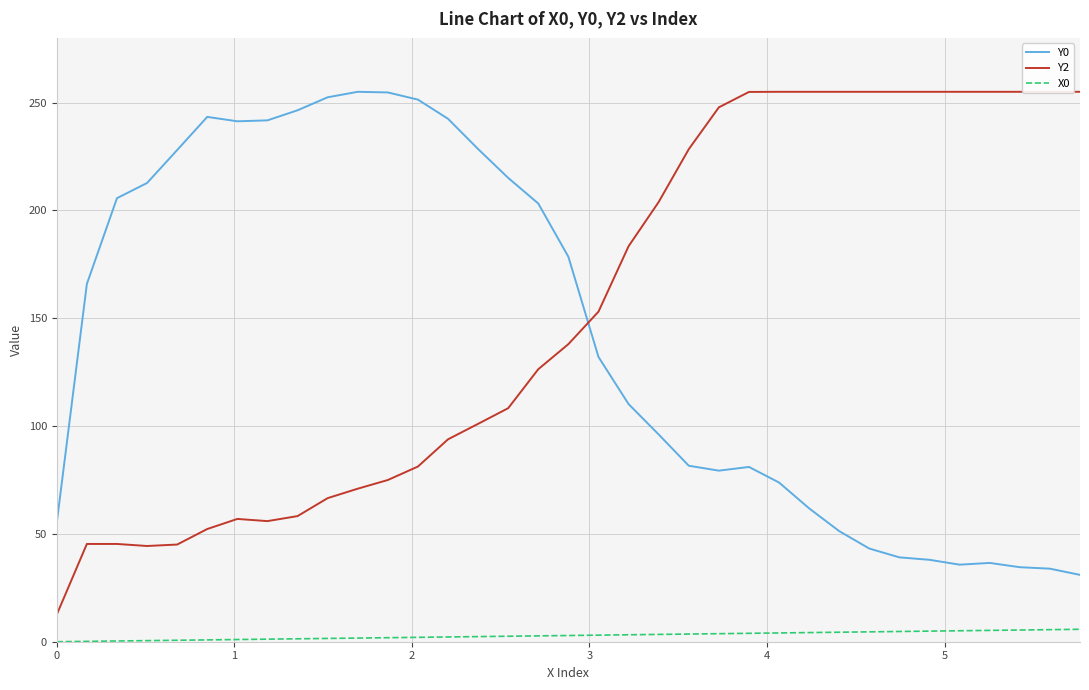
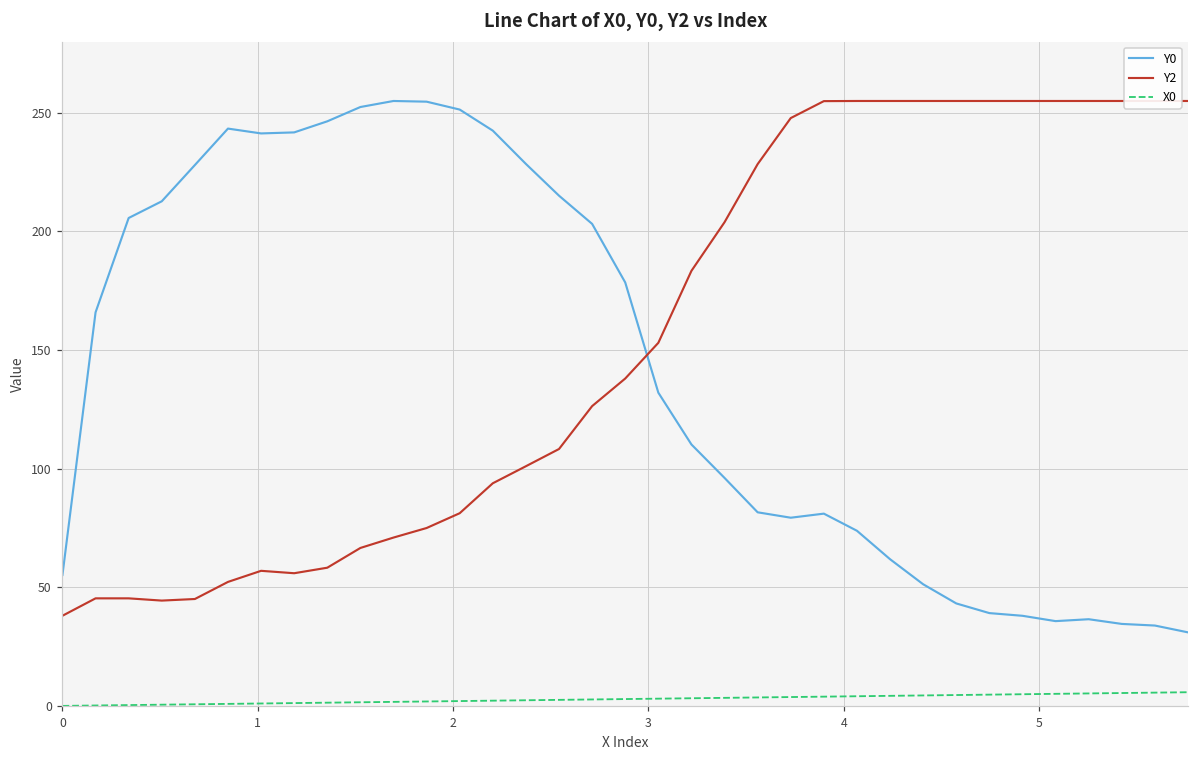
  {
    "Y0": {
      "0": 55
    },
    "Y2": {
-     "0": 13
+     "0": 38
    },
    "X0": {
      "0": 0
    }
  }
